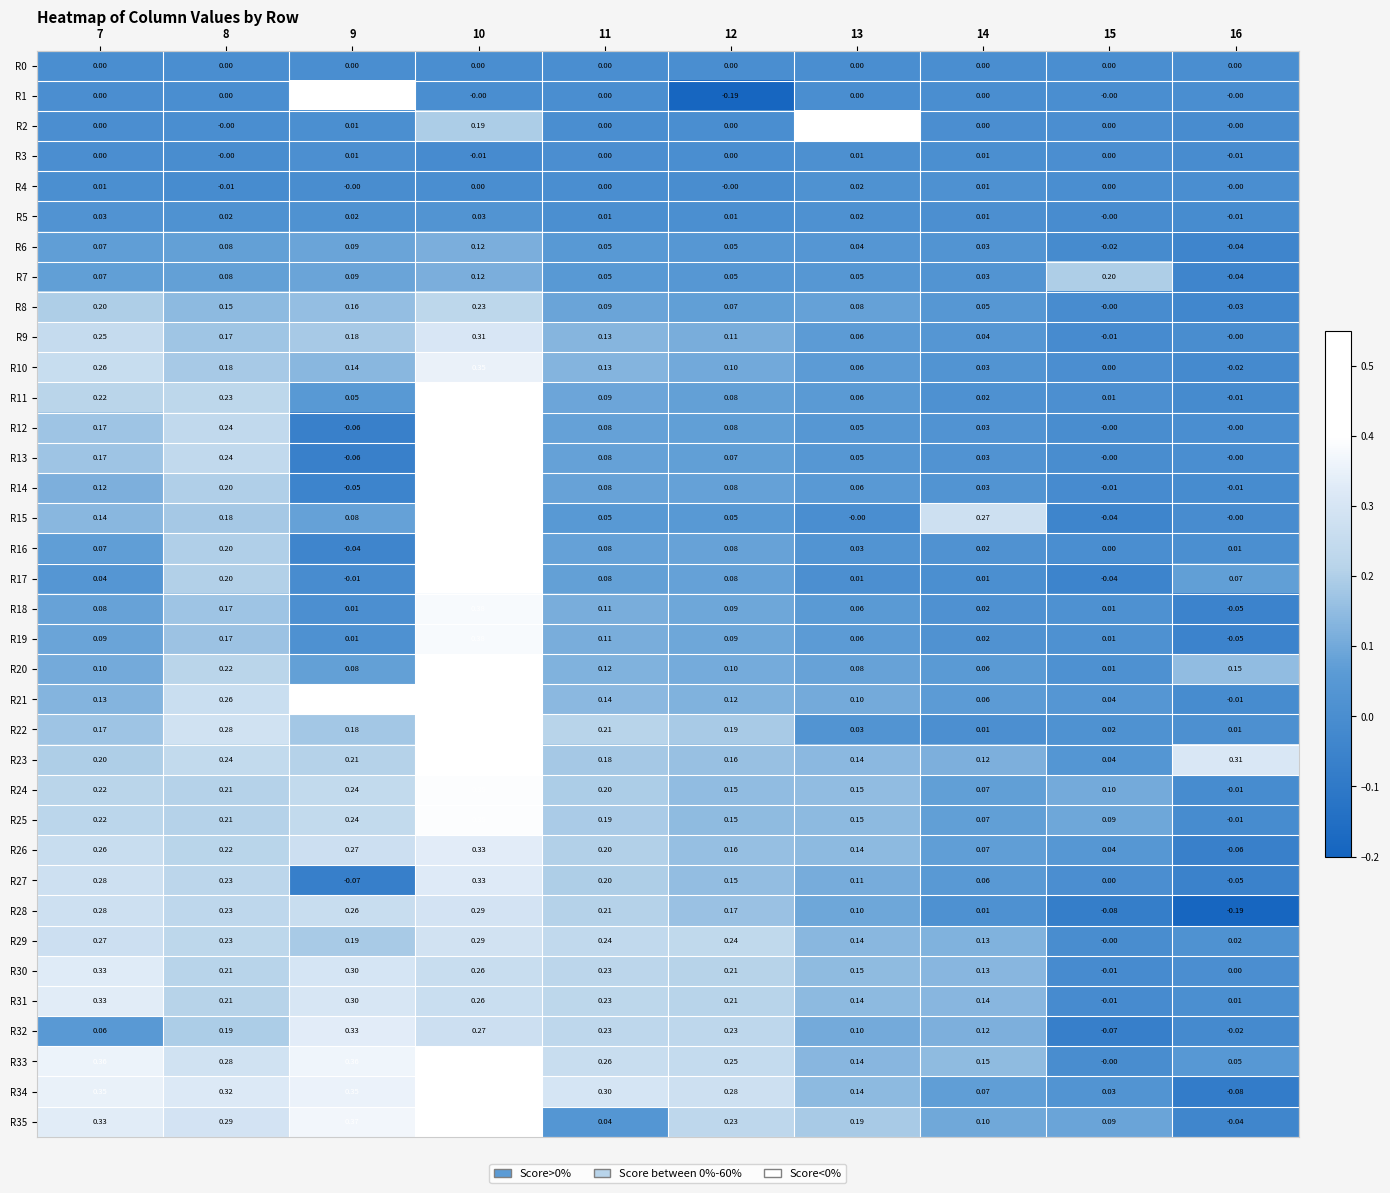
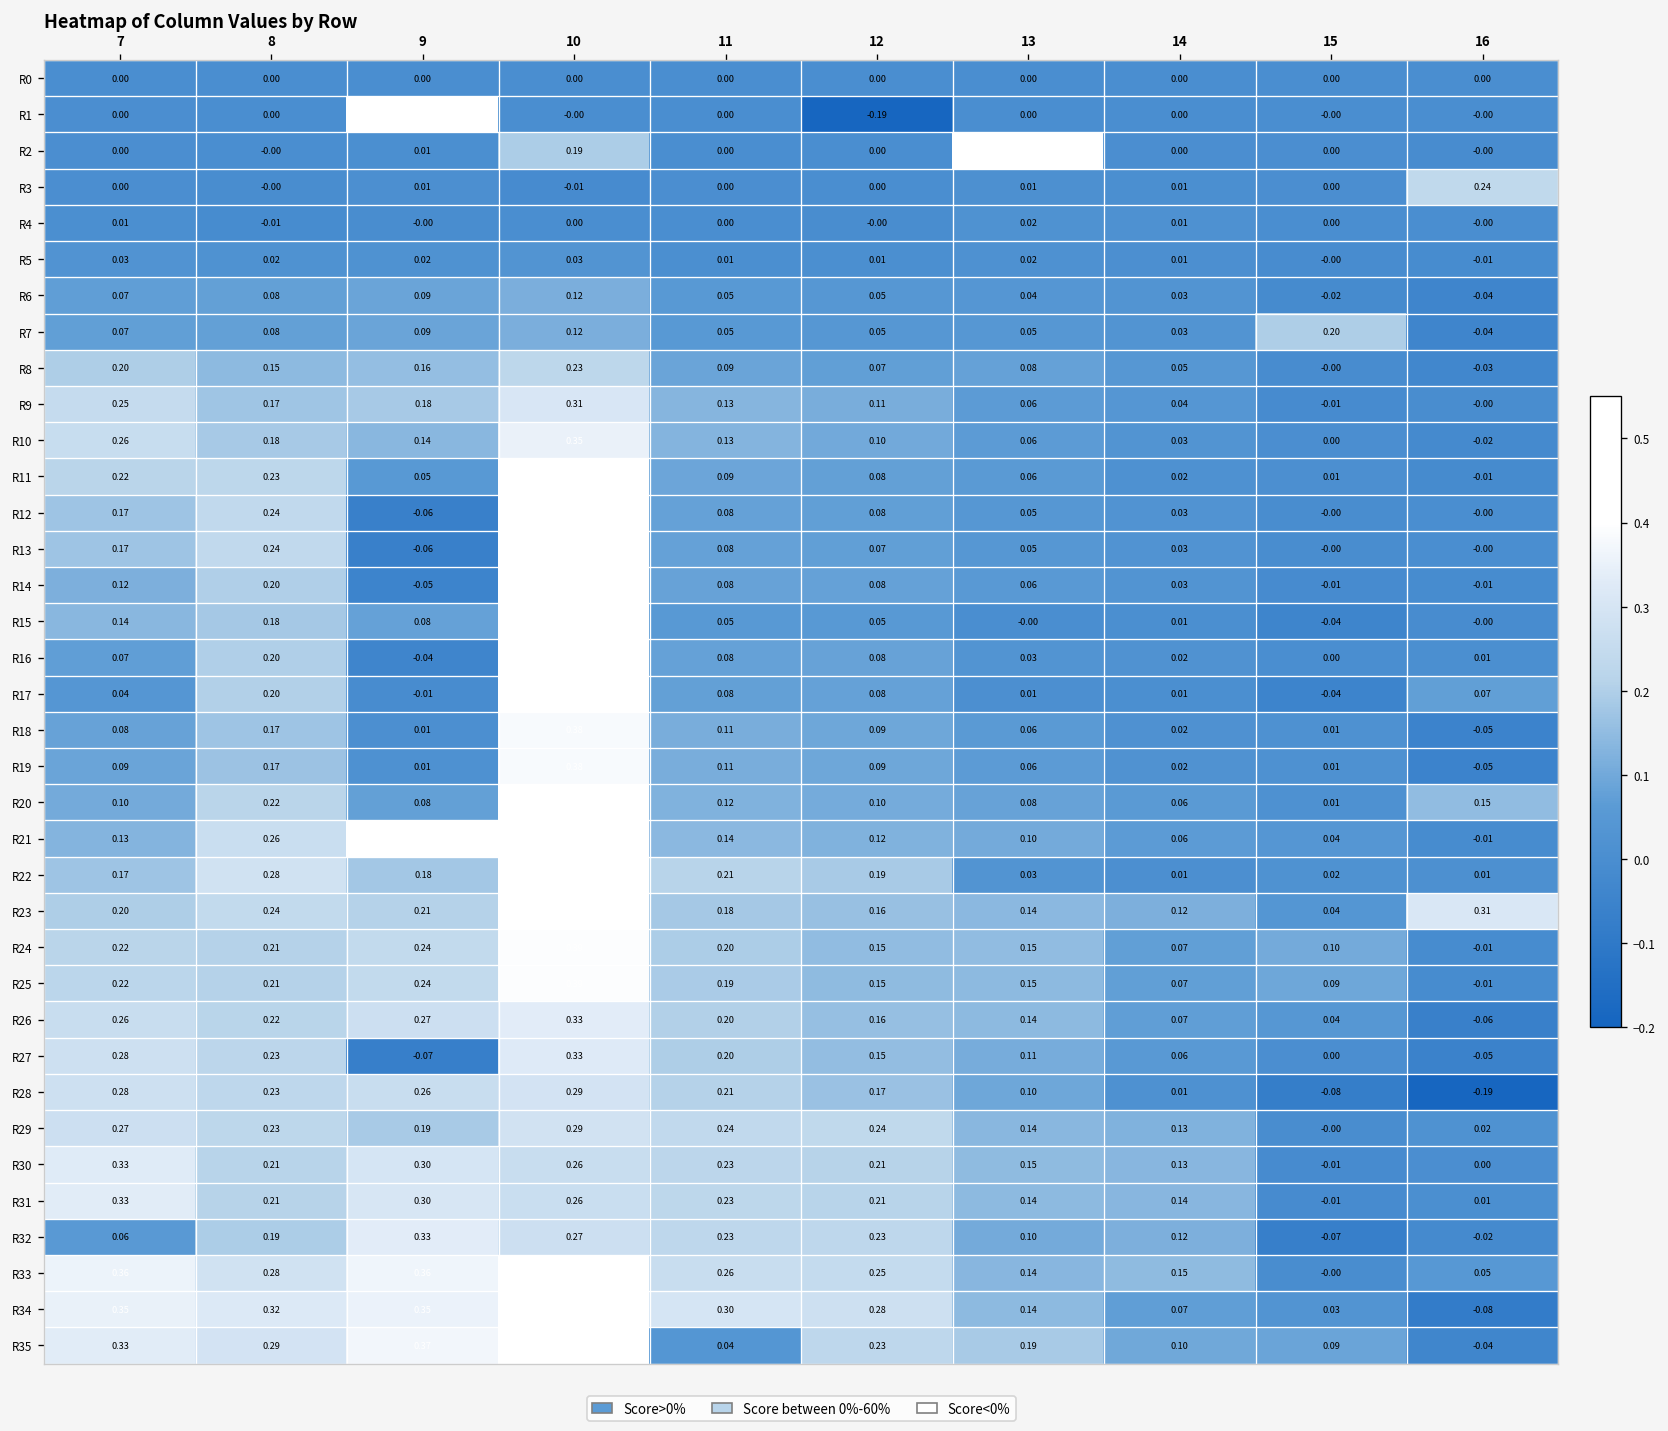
  {
    "R3": {
      "7": 0.00,
      "8": -0.00,
      "9": 0.01,
      "10": -0.01,
      "11": 0.00,
      "12": 0.00,
      "13": 0.01,
      "14": 0.01,
      "15": 0.00,
-     "16": -0.01
+     "16": 0.24
    },
    "R15": {
      "7": 0.14,
      "8": 0.18,
      "9": 0.08,
      "11": 0.05,
      "12": 0.05,
      "13": -0.00,
-     "14": 0.27,
+     "14": 0.01,
      "15": -0.04,
      "16": -0.00
    }
  }
